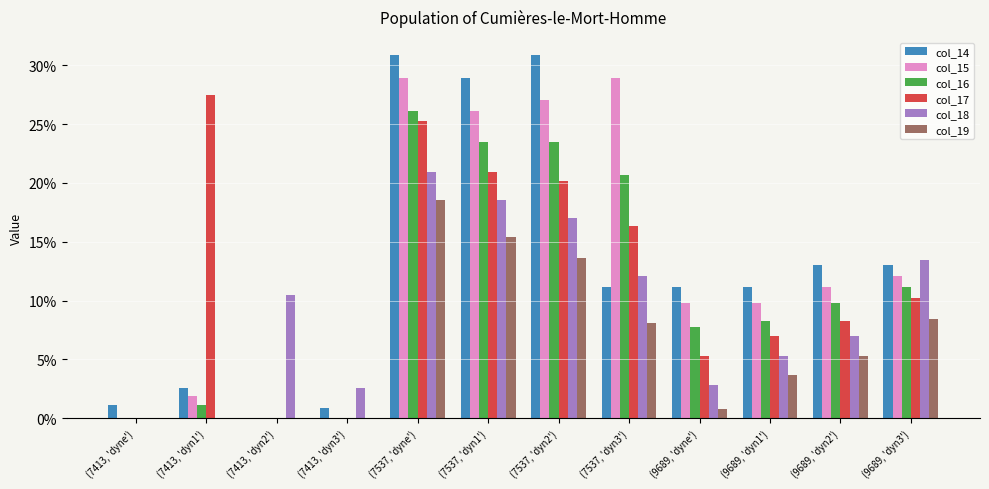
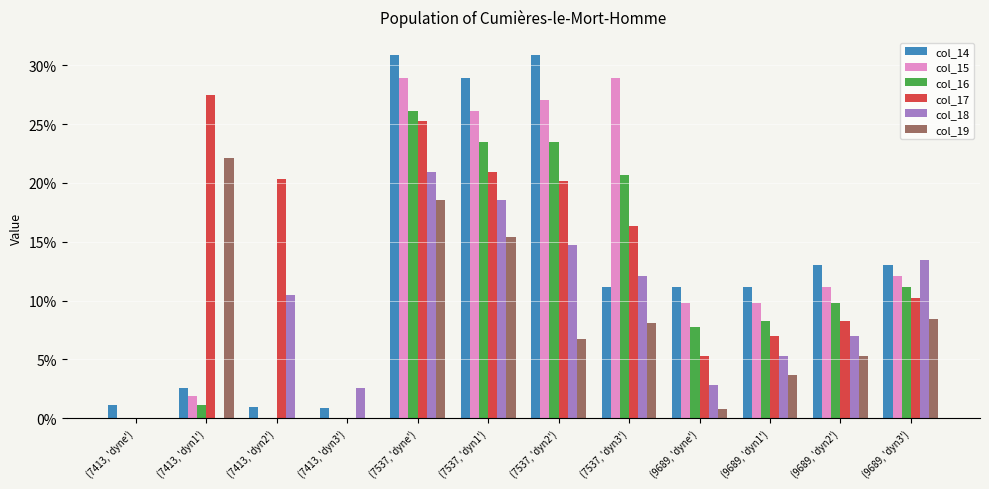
  {
    "col_14": {
      "(7413, 'dyne')": "1%",
      "(7413, 'dyn1')": "2.6%",
-     "(7413, 'dyn2')": "0%",
+     "(7413, 'dyn2')": "1%",
      "(7413, 'dyn3')": "1%",
      "(7537, 'dyne')": "31%",
      "(7537, 'dyn1')": "29%",
      "(7537, 'dyn2')": "31%",
      "(7537, 'dyn3')": "11%",
      "(9689, 'dyne')": "11%",
      "(9689, 'dyn1')": "11%",
      "(9689, 'dyn2')": "13%",
      "(9689, 'dyn3')": "13%"
    },
    "col_15": {
      "(7413, 'dyne')": "0.0%",
      "(7413, 'dyn1')": "1.9%",
      "(7413, 'dyn2')": "0.0%",
      "(7413, 'dyn3')": "0.0%",
      "(7537, 'dyne')": "28.9%",
      "(7537, 'dyn1')": "26.2%",
      "(7537, 'dyn2')": "27.1%",
      "(7537, 'dyn3')": "28.9%",
      "(9689, 'dyne')": "9.8%",
      "(9689, 'dyn1')": "9.8%",
      "(9689, 'dyn2')": "11.2%",
      "(9689, 'dyn3')": "12.1%"
    },
    "col_16": {
      "(7413, 'dyne')": "0.0%",
      "(7413, 'dyn1')": "1.1%",
      "(7413, 'dyn2')": "0.0%",
      "(7413, 'dyn3')": "0.0%",
      "(7537, 'dyne')": "26.2%",
      "(7537, 'dyn1')": "23.5%",
      "(7537, 'dyn2')": "23.5%",
      "(7537, 'dyn3')": "20.7%",
      "(9689, 'dyne')": "7.7%",
      "(9689, 'dyn1')": "8.3%",
      "(9689, 'dyn2')": "9.8%",
      "(9689, 'dyn3')": "11.2%"
    },
    "col_17": {
      "(7413, 'dyne')": "0.0%",
      "(7413, 'dyn1')": "27.4%",
-     "(7413, 'dyn2')": "0.0%",
+     "(7413, 'dyn2')": "20.3%",
      "(7413, 'dyn3')": "0.0%",
      "(7537, 'dyne')": "25.2%",
      "(7537, 'dyn1')": "20.9%",
      "(7537, 'dyn2')": "20.2%",
      "(7537, 'dyn3')": "16.3%",
      "(9689, 'dyne')": "5.3%",
      "(9689, 'dyn1')": "7.0%",
      "(9689, 'dyn2')": "8.3%",
      "(9689, 'dyn3')": "10.3%"
    },
    "col_18": {
      "(7413, 'dyne')": "0.0%",
      "(7413, 'dyn1')": "0.0%",
      "(7413, 'dyn2')": "10.5%",
      "(7413, 'dyn3')": "2.6%",
      "(7537, 'dyne')": "20.9%",
      "(7537, 'dyn1')": "18.6%",
-     "(7537, 'dyn2')": "17.0%",
+     "(7537, 'dyn2')": "14.7%",
      "(7537, 'dyn3')": "12.1%",
      "(9689, 'dyne')": "2.8%",
      "(9689, 'dyn1')": "5.3%",
      "(9689, 'dyn2')": "7.0%",
      "(9689, 'dyn3')": "13.5%"
    },
    "col_19": {
      "(7413, 'dyne')": "0.0%",
-     "(7413, 'dyn1')": "0.0%",
+     "(7413, 'dyn1')": "22.1%",
      "(7413, 'dyn2')": "0.0%",
      "(7413, 'dyn3')": "0.0%",
      "(7537, 'dyne')": "18.6%",
      "(7537, 'dyn1')": "15.4%",
-     "(7537, 'dyn2')": "13.6%",
+     "(7537, 'dyn2')": "6.8%",
      "(7537, 'dyn3')": "8.1%",
      "(9689, 'dyne')": "0.8%",
      "(9689, 'dyn1')": "3.7%",
      "(9689, 'dyn2')": "5.3%",
      "(9689, 'dyn3')": "8.5%"
    }
  }
